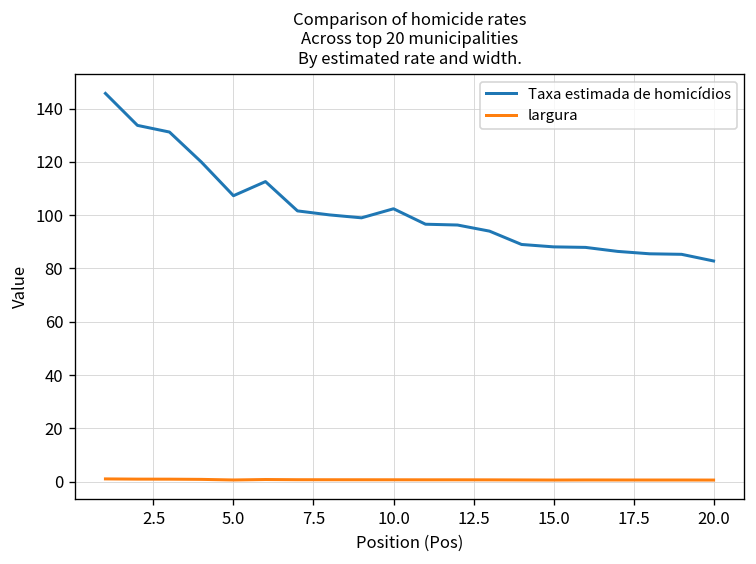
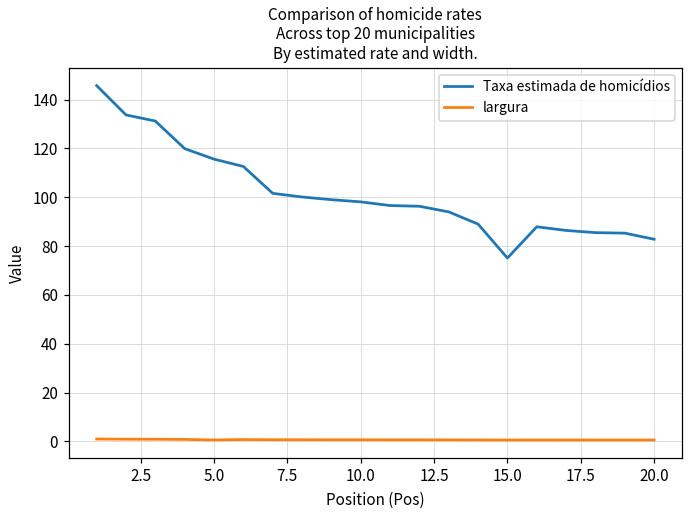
  {
    "Taxa estimada de homicídios": {
-     "5.0": 107,
-     "10.0": 102,
-     "15.0": 88,
+     "5.0": 116,
+     "10.0": 98,
+     "15.0": 75,
      "20.0": 83
    },
    "largura": {
      "5.0": 1,
      "10.0": 1,
      "15.0": 1,
      "20.0": 1
    }
  }
